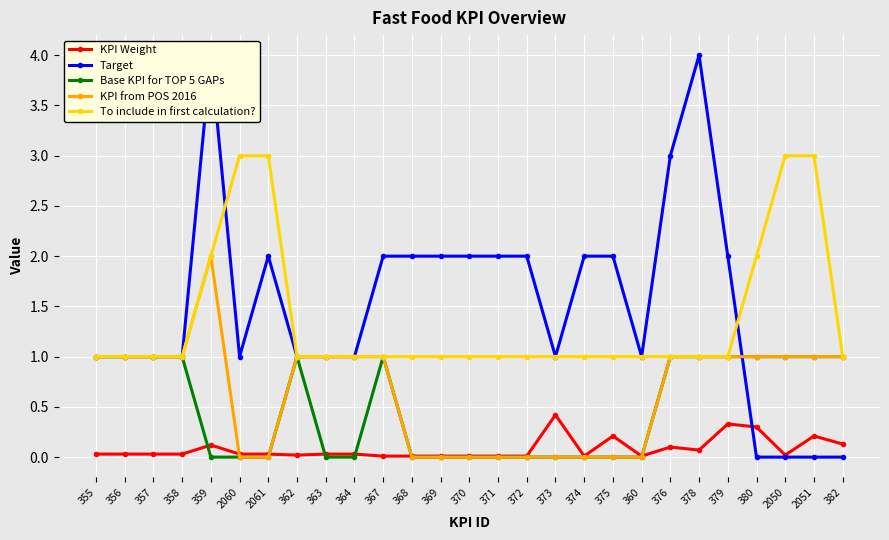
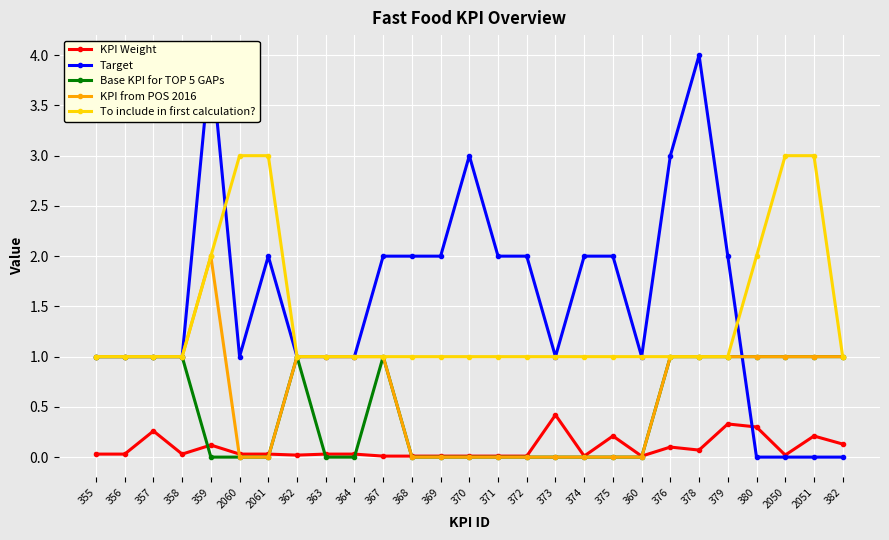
  {
    "KPI Weight": {
      "355": 0.03,
      "356": 0.03,
-     "357": 0.03,
+     "357": 0.26,
      "358": 0.03,
      "359": 0.12,
      "2060": 0.03,
      "2061": 0.03,
      "362": 0.02,
      "363": 0.03,
      "364": 0.03,
      "367": 0.01,
      "373": 0.42,
      "375": 0.21,
      "376": 0.10,
      "378": 0.07,
      "379": 0.33,
      "380": 0.30,
      "2051": 0.21,
      "382": 0.13
    },
    "Target": {
      "2060": 1,
      "2061": 2,
      "367": 2,
      "368": 2,
      "369": 2,
-     "370": 2,
+     "370": 3,
      "371": 2,
      "372": 2,
      "374": 2,
      "375": 2,
      "376": 3,
      "378": 4,
      "379": 2,
      "380": 0,
      "2051": 0,
      "382": 0
    },
    "Base KPI for TOP 5 GAPs": {
      "359": 0.00,
      "363": 0.00,
      "364": 0.00
    }
  }
